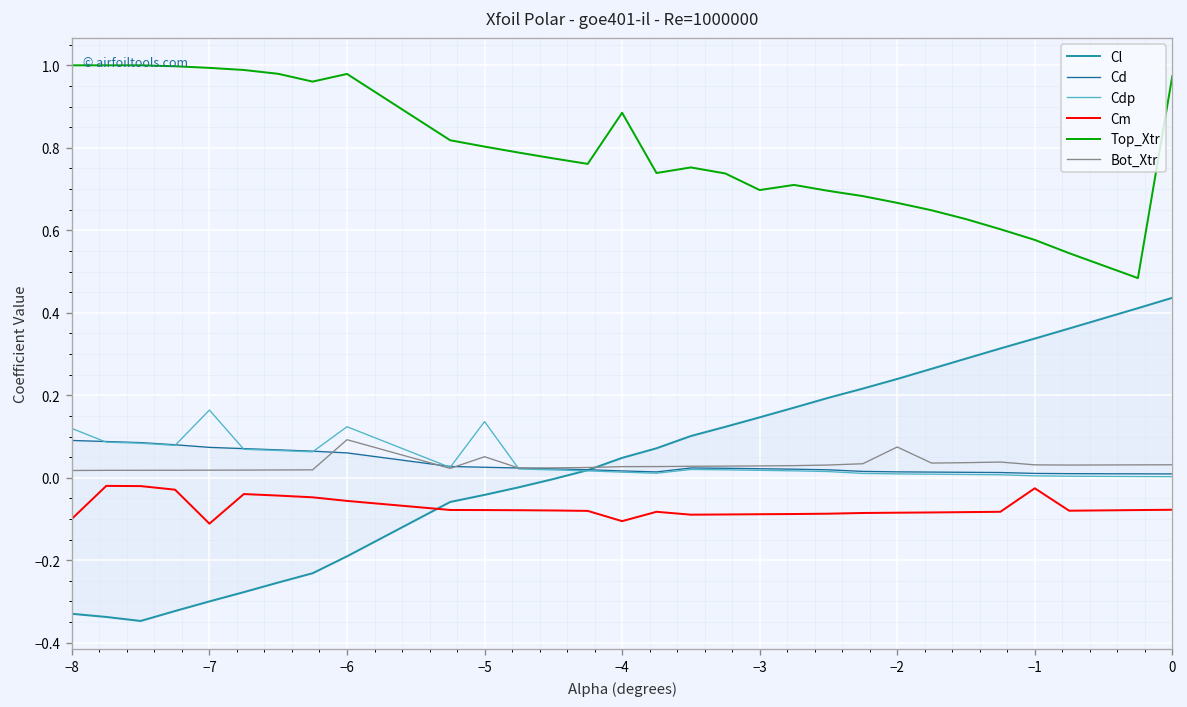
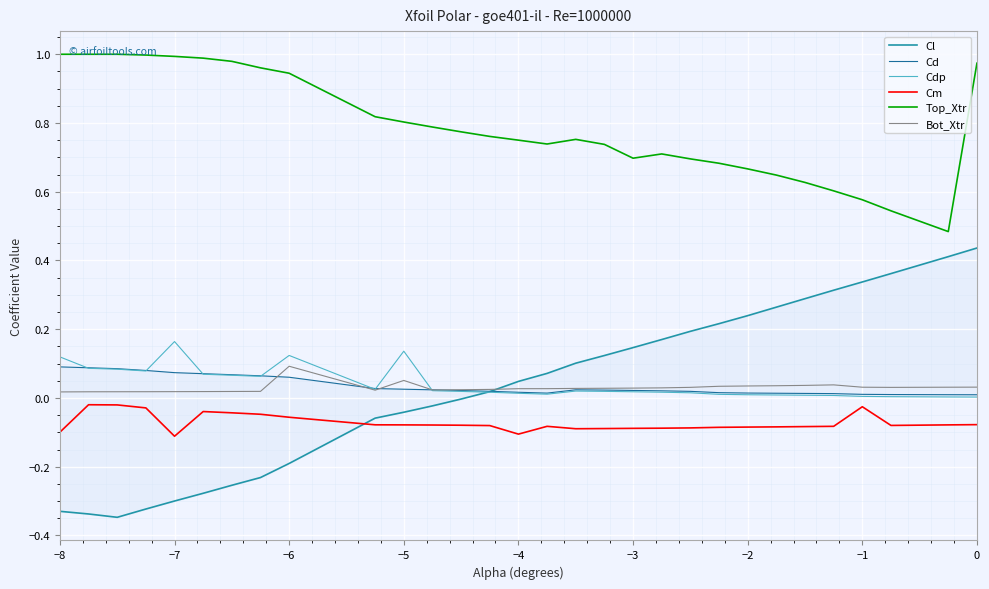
  {
    "Cdp": {
      "−8": 0.12,
      "−7": 0.16,
      "−6": 0.12,
      "−5": 0.14
    },
    "Cm": {
      "−8": -0.10,
      "−7": -0.11,
      "−6": -0.06,
      "−5": -0.08,
      "−4": -0.11,
      "−3": -0.09,
      "−2": -0.08,
      "−1": -0.03,
      "0": -0.08
    },
    "Top_Xtr": {
      "−8": 1.00,
      "−7": 0.99,
-     "−6": 0.98,
+     "−6": 0.94,
      "−5": 0.80,
-     "−4": 0.89,
+     "−4": 0.75,
      "−3": 0.70,
      "−2": 0.67,
      "−1": 0.58,
      "0": 0.97
    },
    "Bot_Xtr": {
      "−8": 0.02,
      "−7": 0.02,
      "−6": 0.09,
      "−5": 0.05,
      "−4": 0.03,
-     "−2": 0.07,
+     "−2": 0.03,
      "−1": 0.03,
      "0": 0.03
    }
  }
